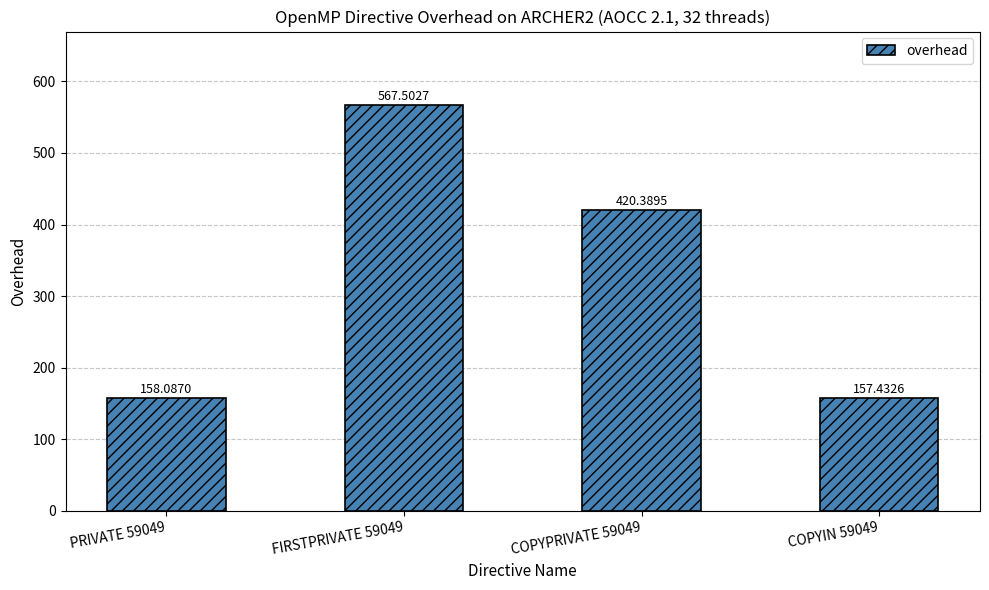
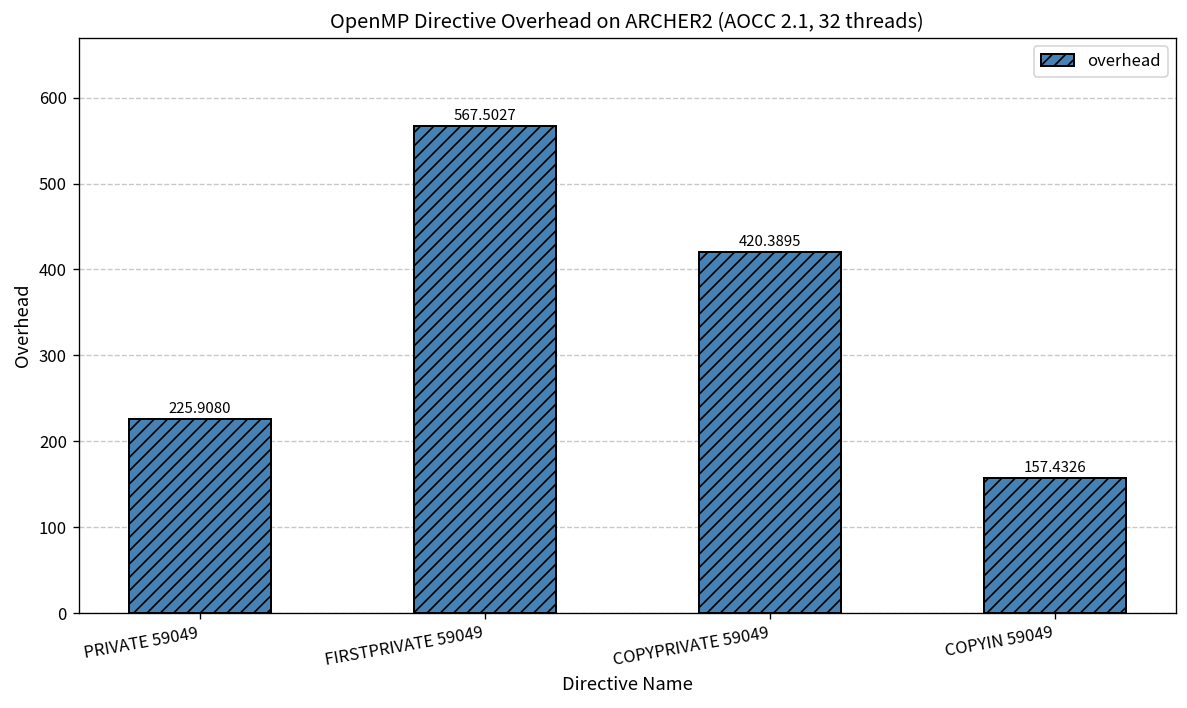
  {
-   "PRIVATE 59049": 158.0870,
+   "PRIVATE 59049": 225.9080,
    "FIRSTPRIVATE 59049": 567.5027,
    "COPYPRIVATE 59049": 420.3895,
    "COPYIN 59049": 157.4326
  }
